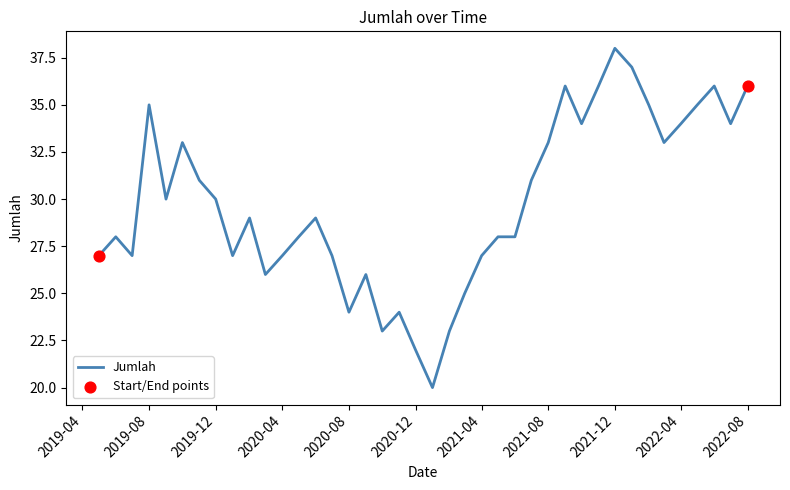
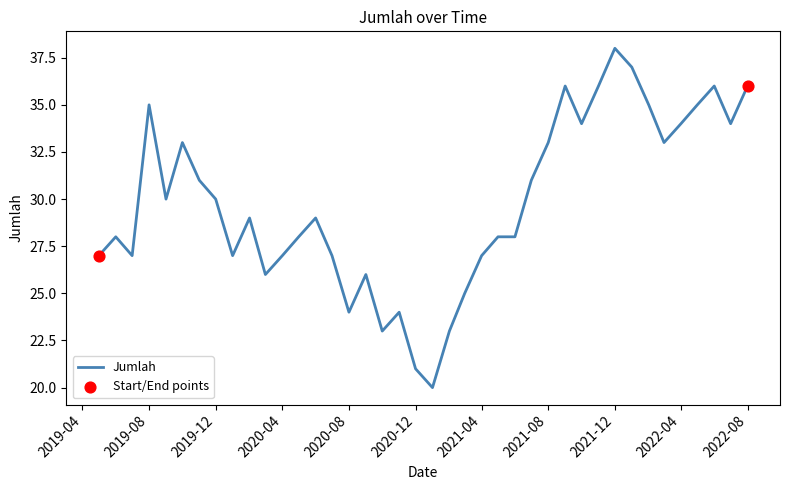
  {
    "Jumlah": {
      "2019-08": 35,
      "2019-12": 30,
      "2020-04": 27,
      "2020-08": 24,
-     "2020-12": 22,
+     "2020-12": 21,
      "2021-04": 27,
      "2021-08": 33,
      "2021-12": 38,
      "2022-04": 34
    }
  }
